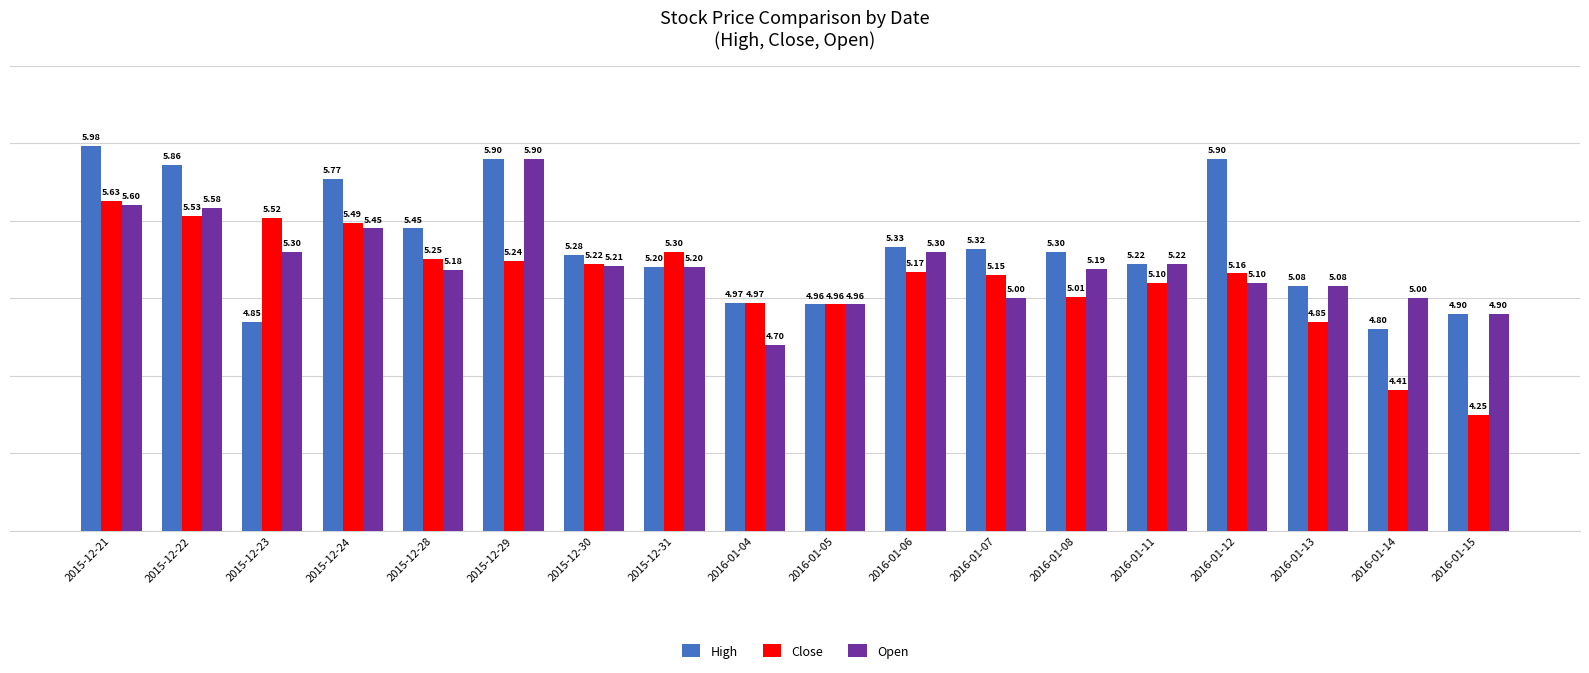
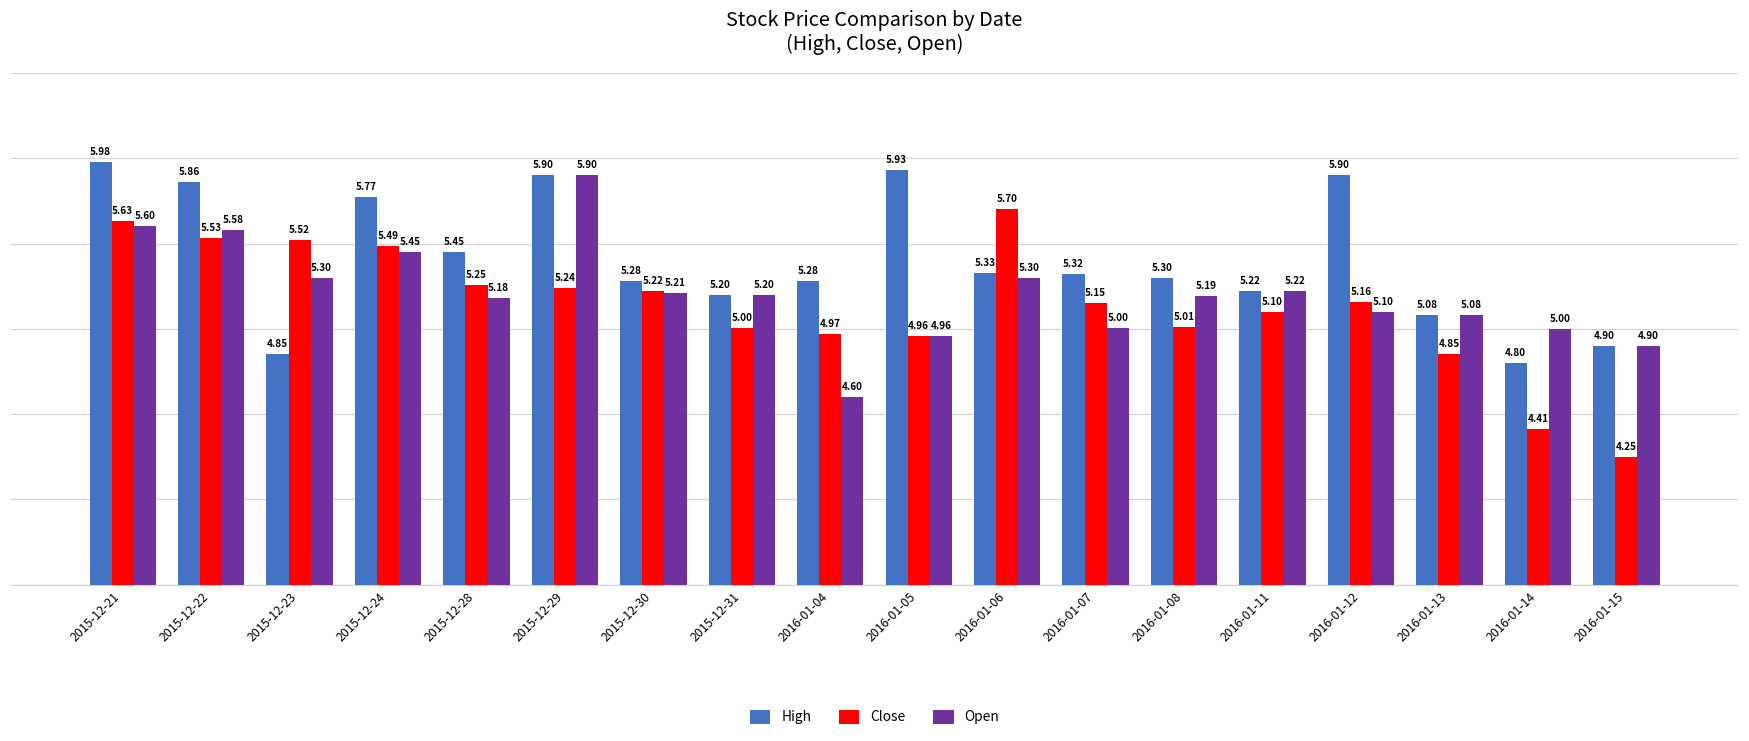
  {
    "High": {
      "2015-12-21": 5.98,
      "2015-12-22": 5.86,
      "2015-12-23": 4.85,
      "2015-12-24": 5.77,
      "2015-12-28": 5.45,
      "2015-12-29": 5.90,
      "2015-12-30": 5.28,
      "2015-12-31": 5.20,
-     "2016-01-04": 4.97,
-     "2016-01-05": 4.96,
+     "2016-01-04": 5.28,
+     "2016-01-05": 5.93,
      "2016-01-06": 5.33,
      "2016-01-07": 5.32,
      "2016-01-08": 5.30,
      "2016-01-11": 5.22,
      "2016-01-12": 5.90,
      "2016-01-13": 5.08,
      "2016-01-14": 4.80,
      "2016-01-15": 4.90
    },
    "Close": {
      "2015-12-21": 5.63,
      "2015-12-22": 5.53,
      "2015-12-23": 5.52,
      "2015-12-24": 5.49,
      "2015-12-28": 5.25,
      "2015-12-29": 5.24,
      "2015-12-30": 5.22,
-     "2015-12-31": 5.30,
+     "2015-12-31": 5.00,
      "2016-01-04": 4.97,
      "2016-01-05": 4.96,
-     "2016-01-06": 5.17,
+     "2016-01-06": 5.70,
      "2016-01-07": 5.15,
      "2016-01-08": 5.01,
      "2016-01-11": 5.10,
      "2016-01-12": 5.16,
      "2016-01-13": 4.85,
      "2016-01-14": 4.41,
      "2016-01-15": 4.25
    },
    "Open": {
      "2015-12-21": 5.60,
      "2015-12-22": 5.58,
      "2015-12-23": 5.30,
      "2015-12-24": 5.45,
      "2015-12-28": 5.18,
      "2015-12-29": 5.90,
      "2015-12-30": 5.21,
      "2015-12-31": 5.20,
-     "2016-01-04": 4.70,
+     "2016-01-04": 4.60,
      "2016-01-05": 4.96,
      "2016-01-06": 5.30,
      "2016-01-07": 5.00,
      "2016-01-08": 5.19,
      "2016-01-11": 5.22,
      "2016-01-12": 5.10,
      "2016-01-13": 5.08,
      "2016-01-14": 5.00,
      "2016-01-15": 4.90
    }
  }
